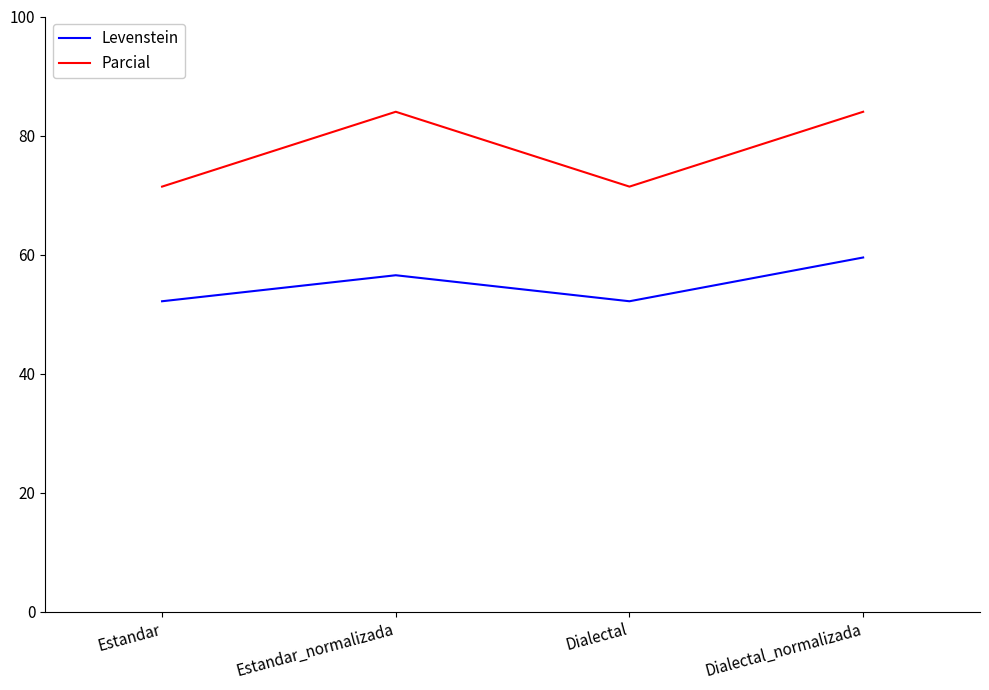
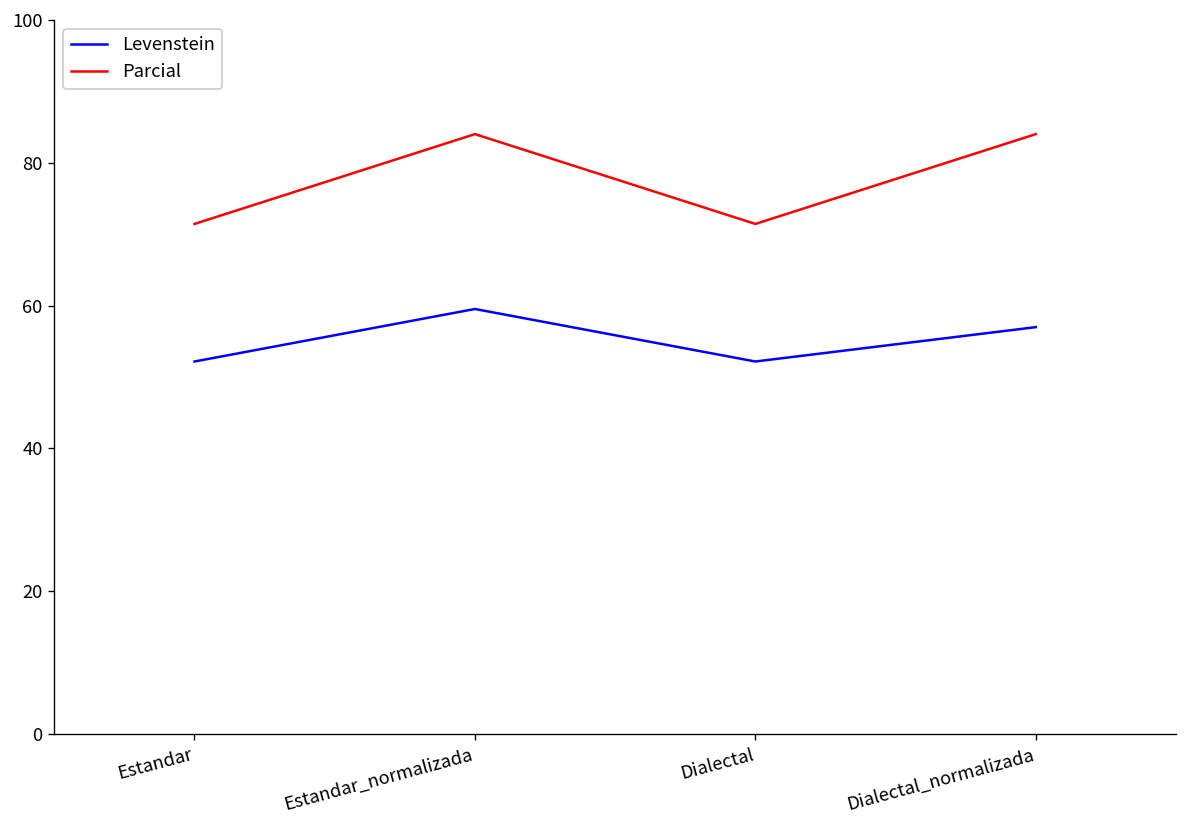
  {
    "Levenstein": {
      "Estandar": 52,
-     "Estandar_normalizada": 57,
+     "Estandar_normalizada": 60,
      "Dialectal": 52,
-     "Dialectal_normalizada": 60
+     "Dialectal_normalizada": 57
    },
    "Parcial": {
      "Estandar": 71,
      "Estandar_normalizada": 84,
      "Dialectal": 71,
      "Dialectal_normalizada": 84
    }
  }
